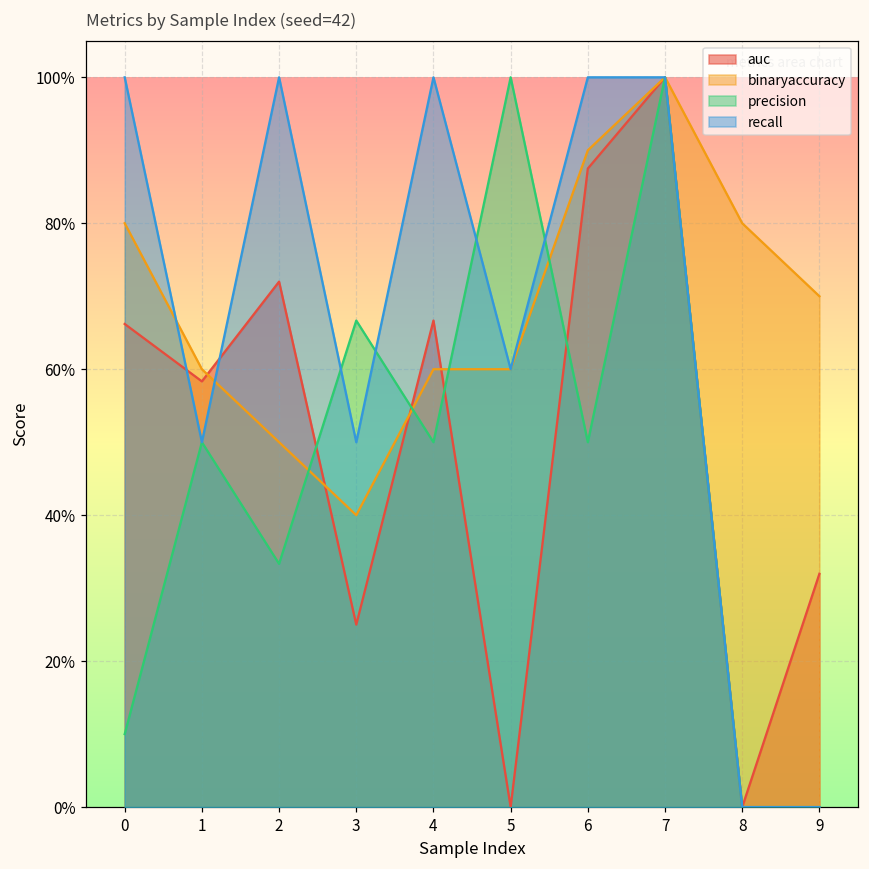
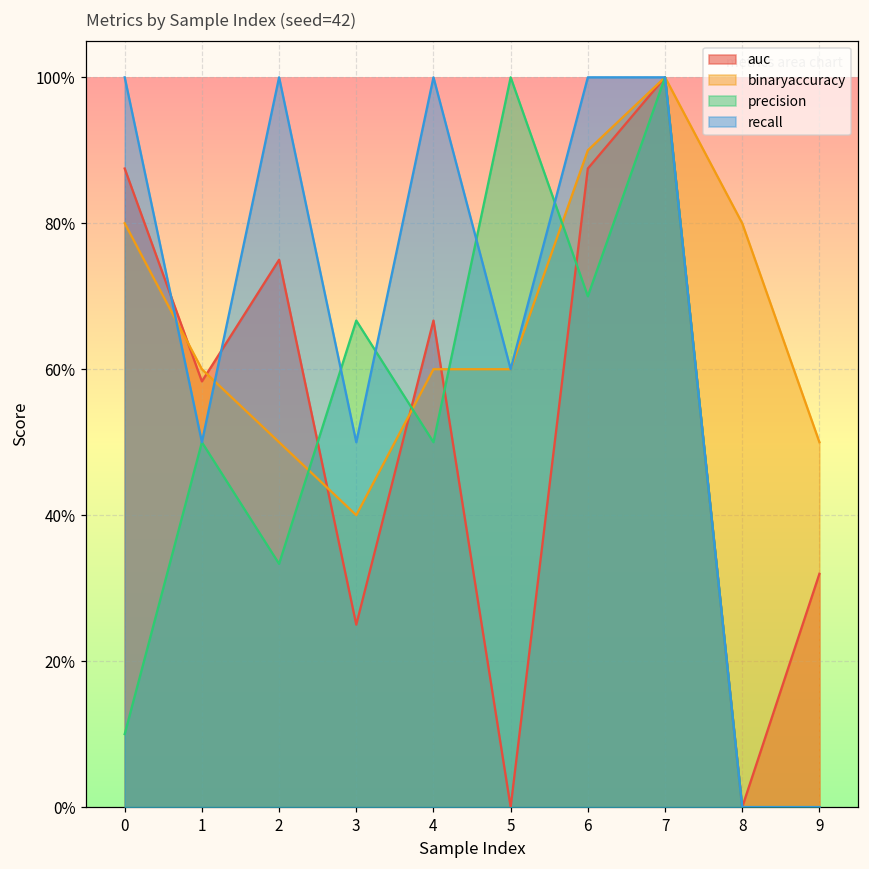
  {
    "auc": {
-     "0": "66%",
+     "0": "88%",
      "1": "58%",
-     "2": "72%",
+     "2": "75%",
      "3": "25%",
      "4": "67%",
      "5": "0%",
      "6": "88%",
      "9": "32%"
    },
    "binaryaccuracy": {
      "0": "80%",
      "1": "60%",
      "2": "50%",
      "3": "40%",
      "4": "60%",
      "6": "90%",
      "8": "80%",
-     "9": "70%"
+     "9": "50%"
    },
    "precision": {
      "0": "10%",
      "2": "33%",
      "3": "67%",
      "4": "50%",
      "5": "100%",
-     "6": "50%"
+     "6": "70%"
    },
    "recall": {
      "0": "100%",
      "2": "100%",
      "3": "50%",
      "4": "100%",
      "6": "100%"
    }
  }
